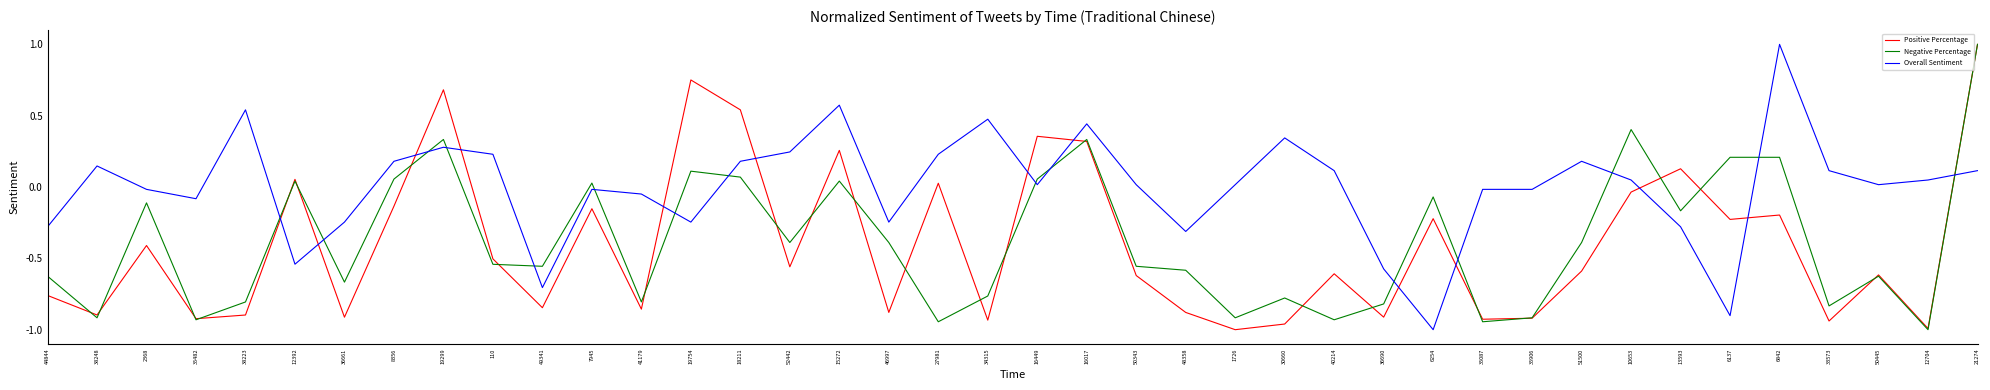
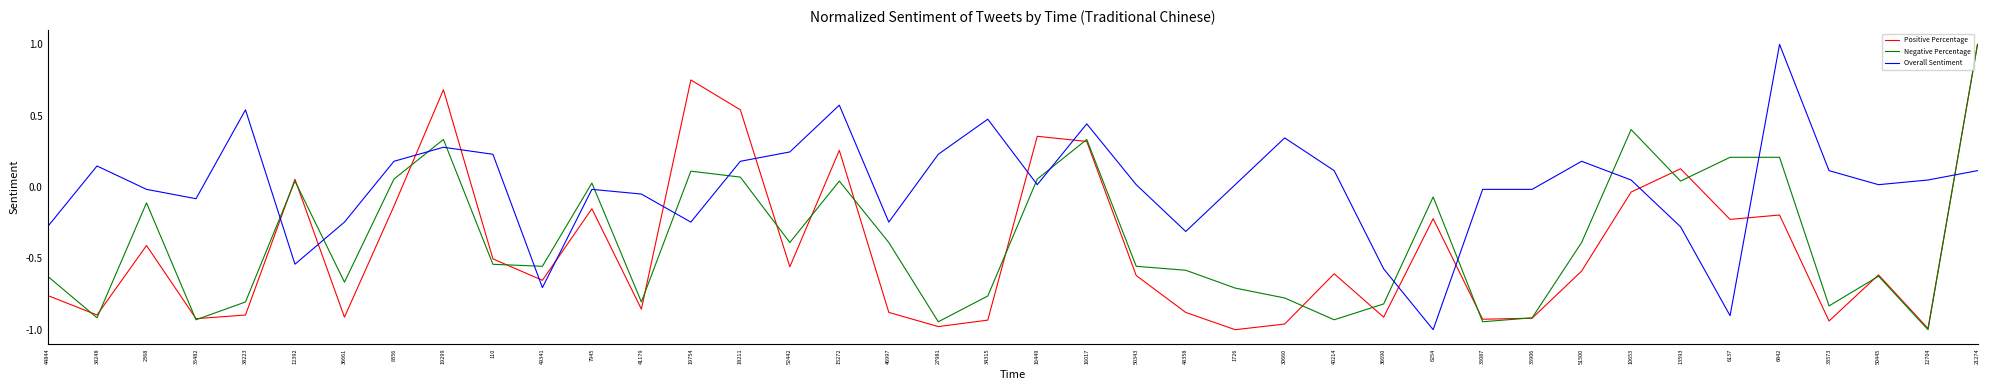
  {
    "Positive Percentage": {
      "44844": -0.76,
      "38248": -0.90,
      "2368": -0.41,
      "38223": -0.90,
      "36661": -0.91,
      "8356": -0.13,
      "19299": 0.68,
      "110": -0.50,
-     "49341": -0.85,
+     "49341": -0.65,
      "7945": -0.15,
      "41179": -0.86,
      "19754": 0.75,
      "18211": 0.54,
      "52442": -0.56,
      "15272": 0.26,
      "46997": -0.88,
-     "27981": 0.03,
+     "27981": -0.98,
      "34315": -0.93,
      "16449": 0.36,
      "50343": -0.62,
      "48358": -0.88,
      "1726": -1.00,
      "30660": -0.96,
      "40214": -0.61,
      "36690": -0.91,
      "6254": -0.22,
      "35087": -0.93,
      "51500": -0.59,
      "10653": -0.04,
      "13593": 0.13,
      "6137": -0.23,
      "6842": -0.20,
      "33573": -0.94
    },
    "Negative Percentage": {
      "44844": -0.63,
      "38248": -0.92,
      "2368": -0.11,
      "38223": -0.81,
      "36661": -0.67,
      "8356": 0.06,
      "19299": 0.33,
      "110": -0.54,
      "49341": -0.56,
      "7945": 0.03,
      "41179": -0.81,
      "19754": 0.11,
      "18211": 0.07,
      "52442": -0.39,
      "15272": 0.04,
      "46997": -0.39,
      "27981": -0.94,
      "34315": -0.76,
      "16449": 0.06,
      "50343": -0.56,
      "48358": -0.58,
-     "1726": -0.92,
+     "1726": -0.71,
      "30660": -0.78,
      "40214": -0.93,
      "36690": -0.82,
      "6254": -0.07,
      "35087": -0.94,
      "51500": -0.39,
      "10653": 0.40,
-     "13593": -0.17,
+     "13593": 0.04,
      "6137": 0.21,
      "6842": 0.21,
      "33573": -0.83
    },
    "Overall Sentiment": {
      "44844": -0.28,
      "38248": 0.15,
      "2368": -0.02,
      "35482": -0.08,
      "38223": 0.54,
      "12392": -0.54,
      "36661": -0.25,
      "8356": 0.18,
      "19299": 0.28,
      "110": 0.23,
      "49341": -0.70,
      "7945": -0.02,
      "41179": -0.05,
      "19754": -0.25,
      "18211": 0.18,
      "52442": 0.25,
      "15272": 0.57,
      "46997": -0.25,
      "27981": 0.23,
      "34315": 0.48,
      "16449": 0.02,
      "16017": 0.44,
      "50343": 0.02,
      "48358": -0.31,
      "1726": 0.02,
      "30660": 0.34,
      "40214": 0.11,
      "36690": -0.57,
      "6254": -1.00,
      "35087": -0.02,
      "35906": -0.02,
      "51500": 0.18,
      "10653": 0.05,
      "13593": -0.28,
      "6137": -0.90,
      "6842": 1.00,
      "33573": 0.11,
      "50445": 0.02,
      "12704": 0.05,
      "21274": 0.11
    }
  }
